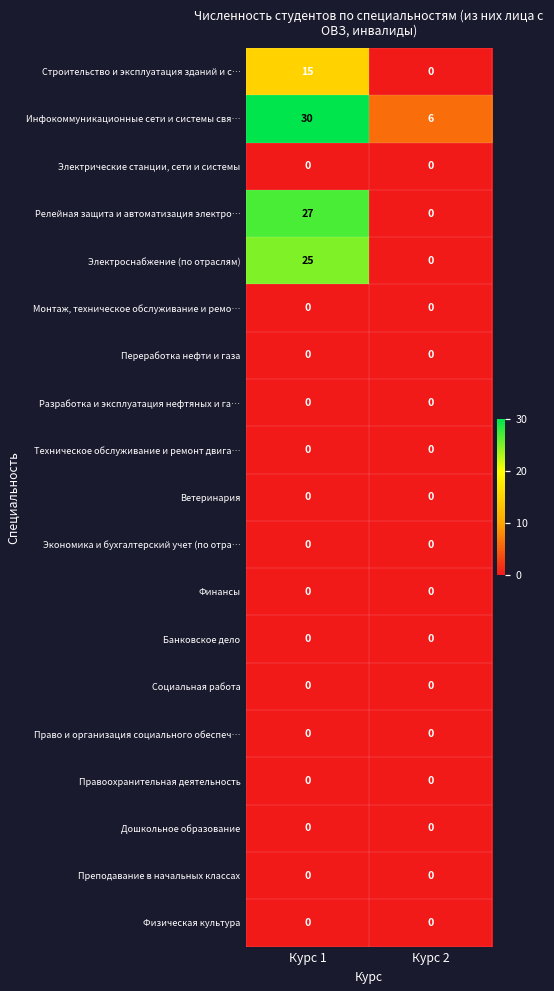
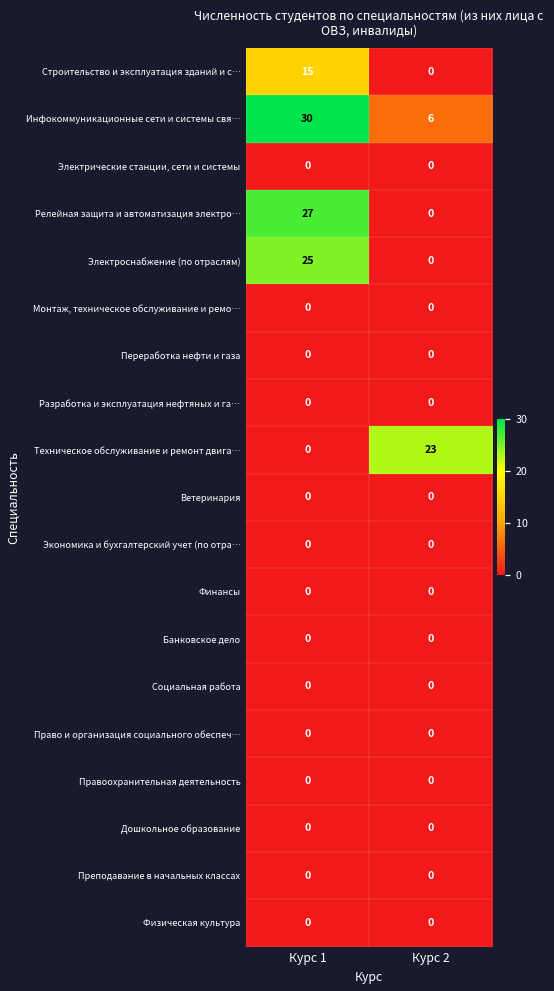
  {
    "Строительство и эксплуатация зданий и с…": {
      "Курс 1": 15,
      "Курс 2": 0
    },
    "Инфокоммуникационные сети и системы свя…": {
      "Курс 1": 30,
      "Курс 2": 6
    },
    "Электрические станции, сети и системы": {
      "Курс 1": 0,
      "Курс 2": 0
    },
    "Релейная защита и автоматизация электро…": {
      "Курс 1": 27,
      "Курс 2": 0
    },
    "Электроснабжение (по отраслям)": {
      "Курс 1": 25,
      "Курс 2": 0
    },
    "Монтаж, техническое обслуживание и ремо…": {
      "Курс 1": 0,
      "Курс 2": 0
    },
    "Переработка нефти и газа": {
      "Курс 1": 0,
      "Курс 2": 0
    },
    "Разработка и эксплуатация нефтяных и га…": {
      "Курс 1": 0,
      "Курс 2": 0
    },
    "Техническое обслуживание и ремонт двига…": {
      "Курс 1": 0,
-     "Курс 2": 0
+     "Курс 2": 23
    },
    "Ветеринария": {
      "Курс 1": 0,
      "Курс 2": 0
    },
    "Экономика и бухгалтерский учет (по отра…": {
      "Курс 1": 0,
      "Курс 2": 0
    },
    "Финансы": {
      "Курс 1": 0,
      "Курс 2": 0
    },
    "Банковское дело": {
      "Курс 1": 0,
      "Курс 2": 0
    },
    "Социальная работа": {
      "Курс 1": 0,
      "Курс 2": 0
    },
    "Право и организация социального обеспеч…": {
      "Курс 1": 0,
      "Курс 2": 0
    },
    "Правоохранительная деятельность": {
      "Курс 1": 0,
      "Курс 2": 0
    },
    "Дошкольное образование": {
      "Курс 1": 0,
      "Курс 2": 0
    },
    "Преподавание в начальных классах": {
      "Курс 1": 0,
      "Курс 2": 0
    },
    "Физическая культура": {
      "Курс 1": 0,
      "Курс 2": 0
    }
  }
